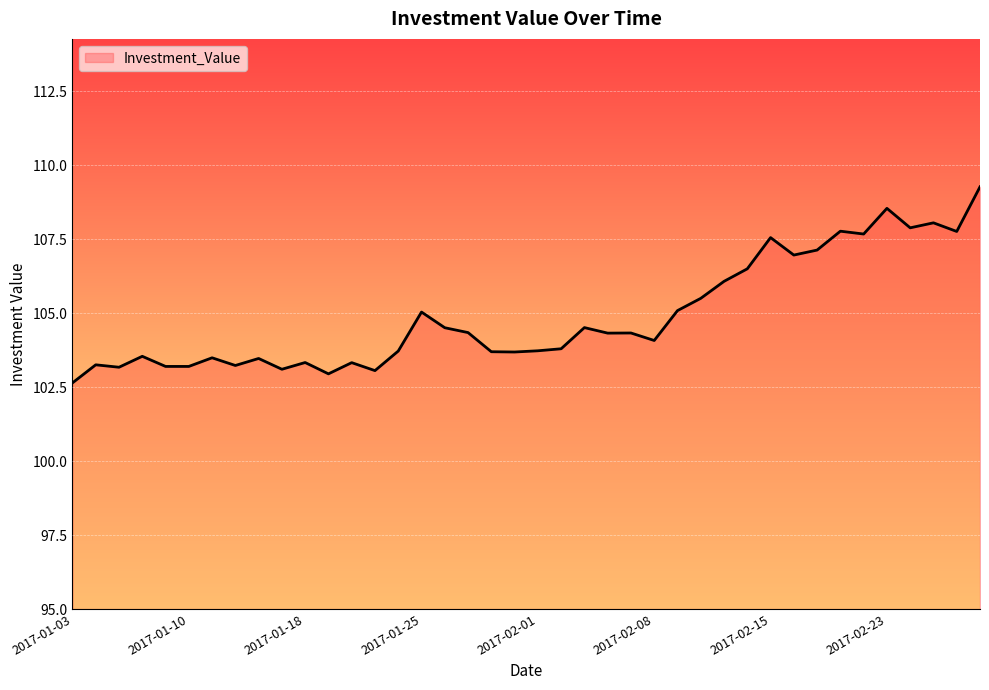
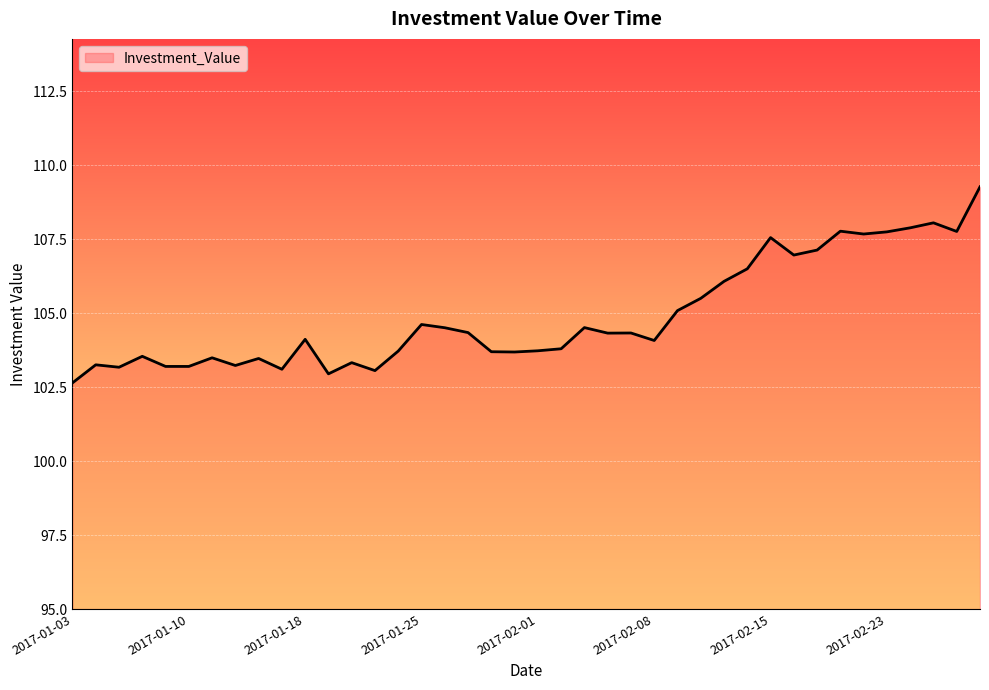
  {
    "2017-01-03": 102.6,
    "2017-01-10": 103.2,
-   "2017-01-18": 103.3,
-   "2017-01-25": 105.0,
+   "2017-01-18": 104.1,
+   "2017-01-25": 104.6,
    "2017-02-01": 103.7,
    "2017-02-08": 104.1,
    "2017-02-15": 107.6,
-   "2017-02-23": 108.5
+   "2017-02-23": 107.7
  }
